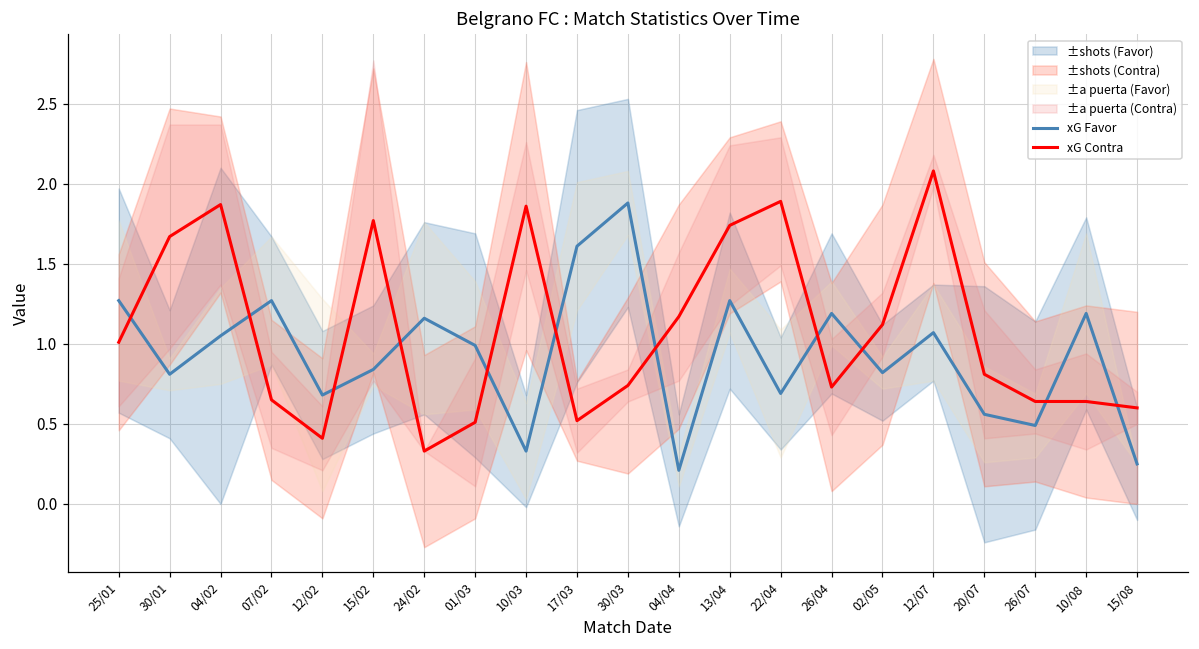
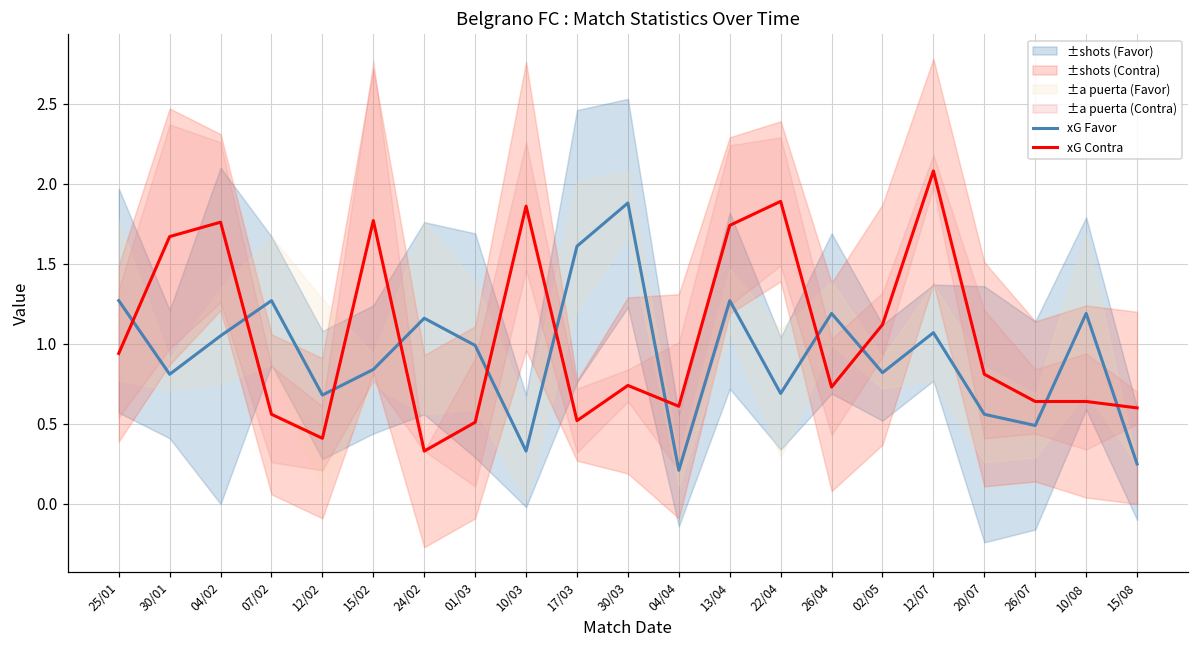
  {
    "xG Contra": {
-     "25/01": 1.01,
+     "25/01": 0.94,
      "30/01": 1.67,
-     "04/02": 1.87,
-     "07/02": 0.65,
+     "04/02": 1.76,
+     "07/02": 0.56,
      "12/02": 0.41,
      "15/02": 1.77,
      "01/03": 0.51,
      "10/03": 1.86,
      "17/03": 0.52,
      "30/03": 0.74,
-     "04/04": 1.17,
+     "04/04": 0.61,
      "13/04": 1.74,
      "22/04": 1.89,
      "26/04": 0.73,
      "12/07": 2.08,
      "20/07": 0.81,
      "26/07": 0.64,
      "10/08": 0.64
    }
  }
